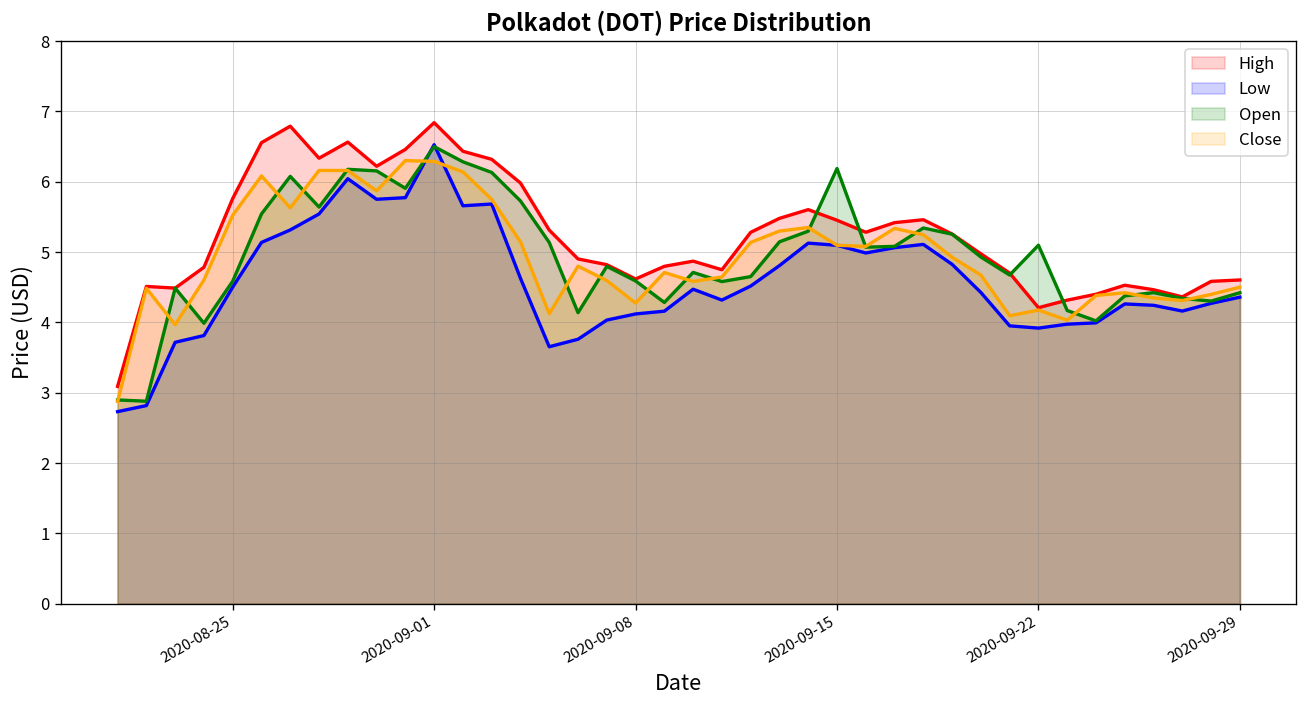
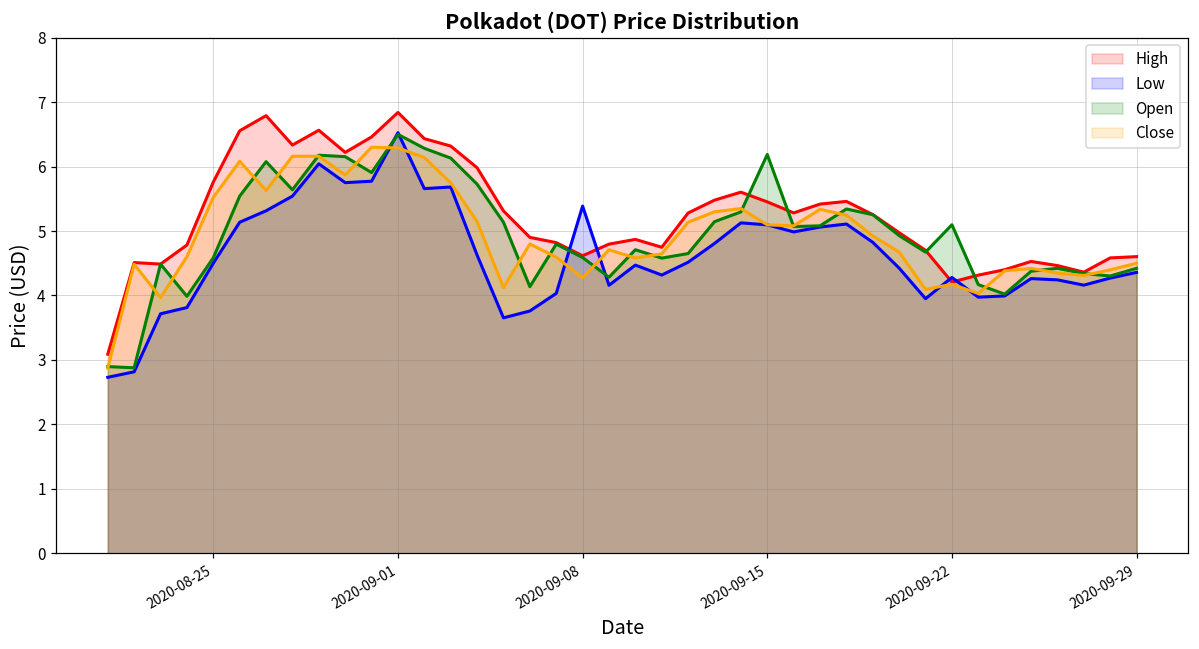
  {
    "Low": {
      "2020-08-25": 4.5,
-     "2020-09-08": 4.1,
-     "2020-09-22": 3.9,
+     "2020-09-08": 5.4,
+     "2020-09-22": 4.3,
      "2020-09-29": 4.4
    },
    "Open": {
      "2020-08-25": 4.6,
      "2020-09-15": 6.2,
      "2020-09-22": 5.1,
      "2020-09-29": 4.4
    }
  }
